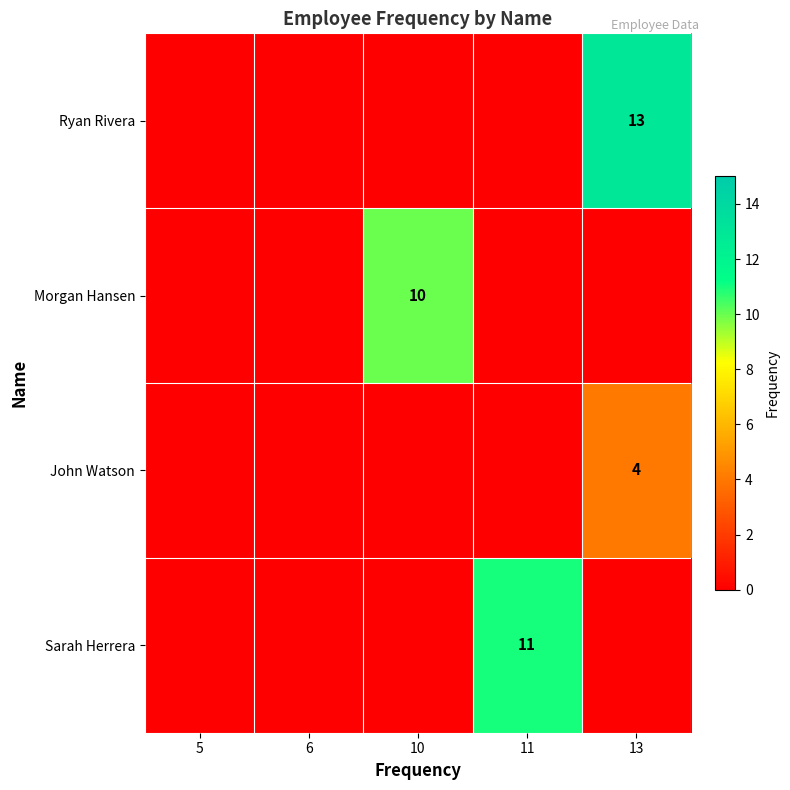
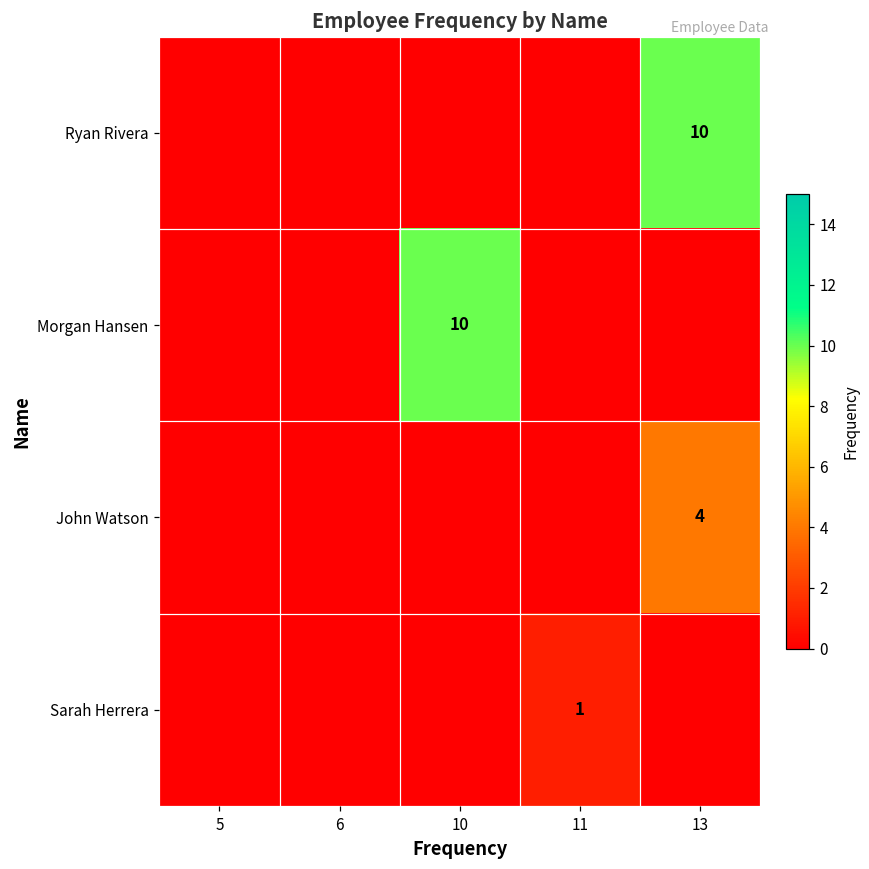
  {
    "Ryan Rivera": {
-     "13": 13
+     "13": 10
    },
    "Morgan Hansen": {
      "10": 10
    },
    "John Watson": {
      "13": 4
    },
    "Sarah Herrera": {
-     "11": 11
+     "11": 1
    }
  }
